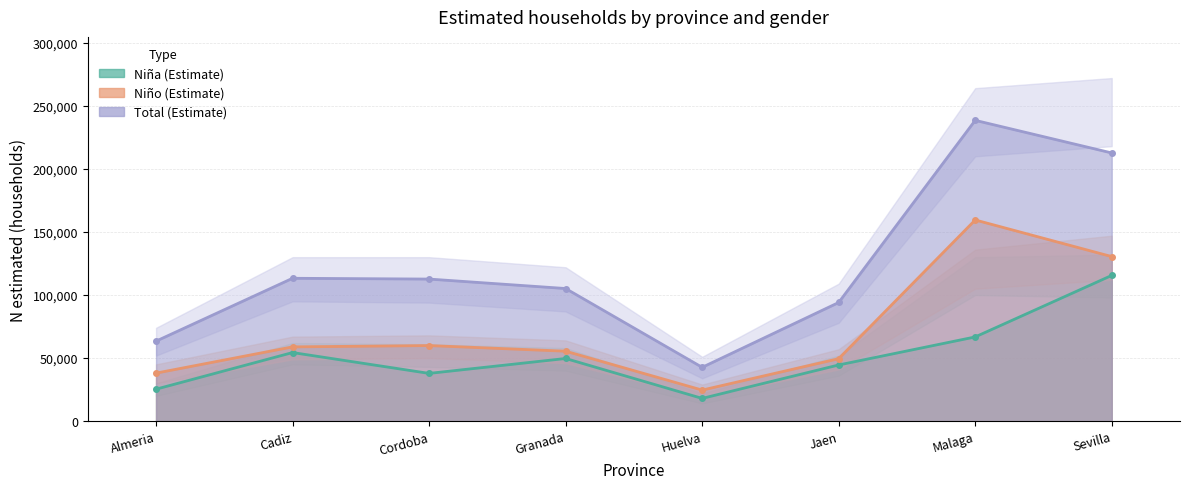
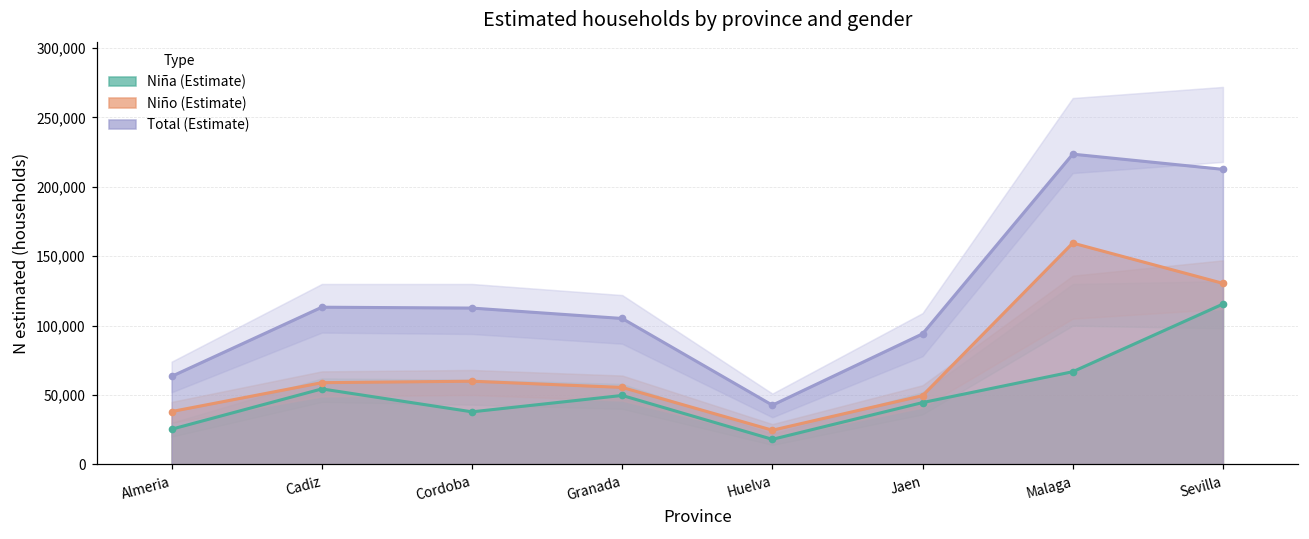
  {
    "Niña (Estimate)": {
      "Almeria": "25,000",
      "Cadiz": "54,000",
      "Cordoba": "38,000",
      "Granada": "50,000",
      "Huelva": "18,000",
      "Jaen": "45,000",
      "Malaga": "67,000",
      "Sevilla": "116,000"
    },
    "Niño (Estimate)": {
      "Almeria": "38,000",
      "Cadiz": "59,000",
      "Granada": "55,000",
      "Huelva": "25,000",
      "Jaen": "50,000",
      "Malaga": "160,000"
    },
    "Total (Estimate)": {
      "Almeria": "63,000",
      "Cadiz": "113,000",
      "Cordoba": "113,000",
      "Granada": "105,000",
      "Huelva": "43,000",
      "Jaen": "94,000",
-     "Malaga": "238,000",
+     "Malaga": "224,000",
      "Sevilla": "213,000"
    }
  }
